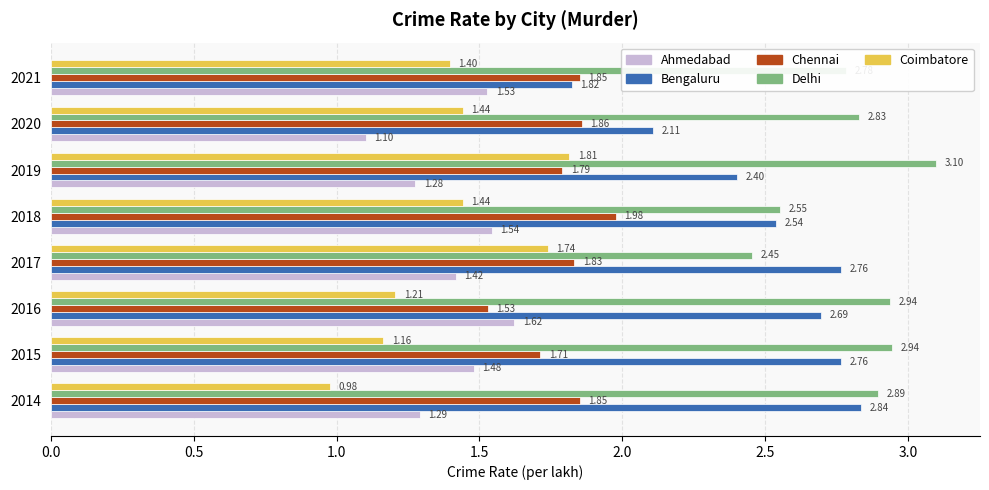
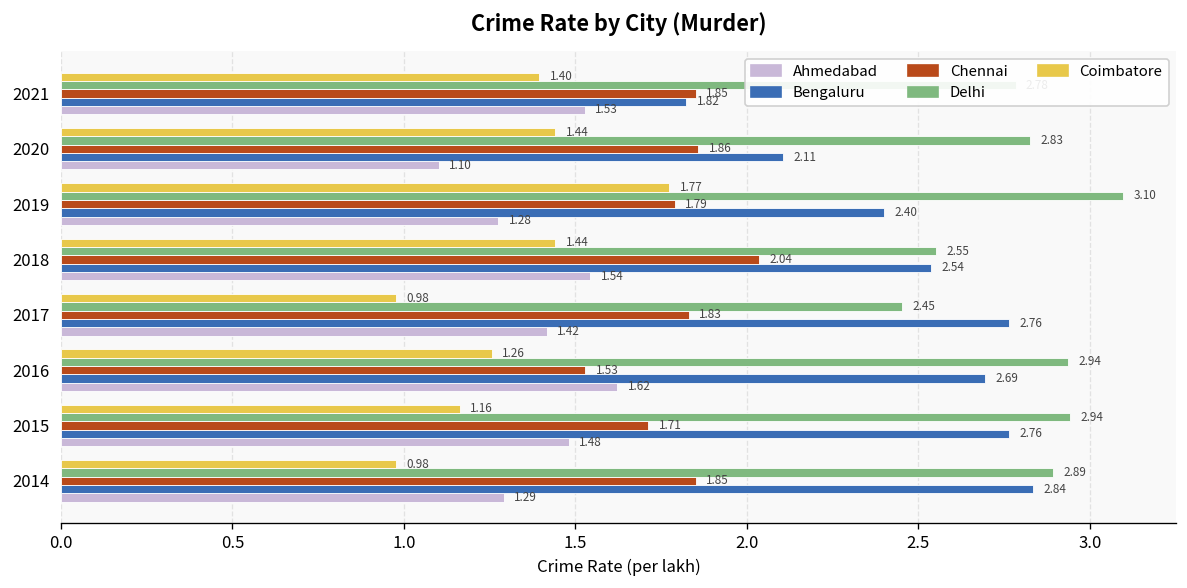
  {
    "Ahmedabad": {
      "2021": 1.53,
      "2020": 1.10,
      "2019": 1.28,
      "2018": 1.54,
      "2017": 1.42,
      "2016": 1.62,
      "2015": 1.48,
      "2014": 1.29
    },
    "Bengaluru": {
      "2020": 2.11,
      "2019": 2.40,
      "2018": 2.54,
      "2017": 2.76,
      "2016": 2.69,
      "2015": 2.76,
      "2014": 2.84
    },
    "Chennai": {
      "2020": 1.86,
      "2019": 1.79,
-     "2018": 1.98,
+     "2018": 2.04,
      "2017": 1.83,
      "2016": 1.53,
      "2015": 1.71,
      "2014": 1.85
    },
    "Delhi": {
      "2020": 2.83,
      "2019": 3.10,
      "2018": 2.55,
      "2017": 2.45,
      "2016": 2.94,
      "2015": 2.94,
      "2014": 2.89
    },
    "Coimbatore": {
      "2021": 1.40,
      "2020": 1.44,
-     "2019": 1.81,
+     "2019": 1.77,
      "2018": 1.44,
-     "2017": 1.74,
-     "2016": 1.21,
+     "2017": 0.98,
+     "2016": 1.26,
      "2015": 1.16,
      "2014": 0.98
    }
  }
